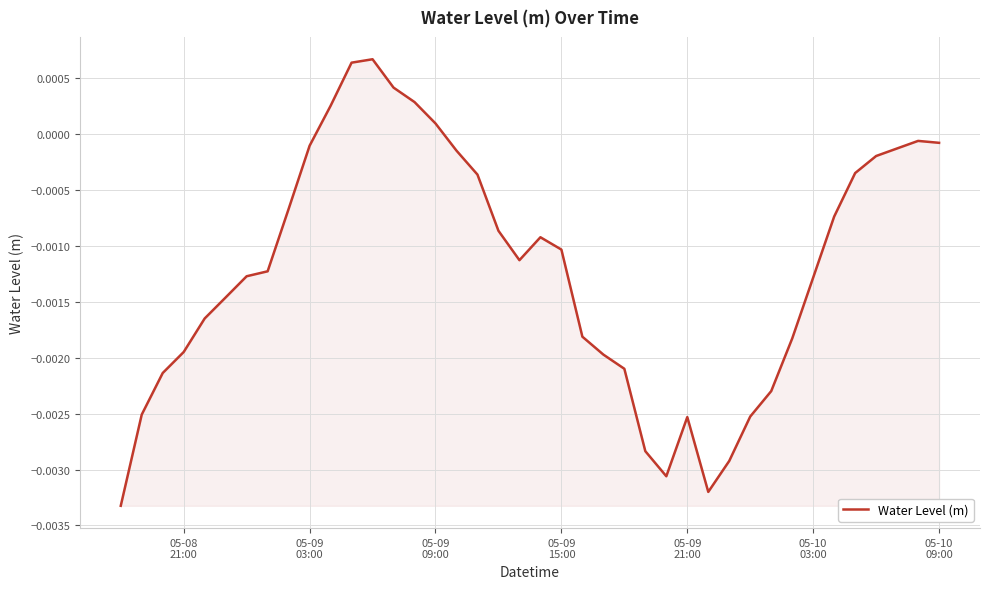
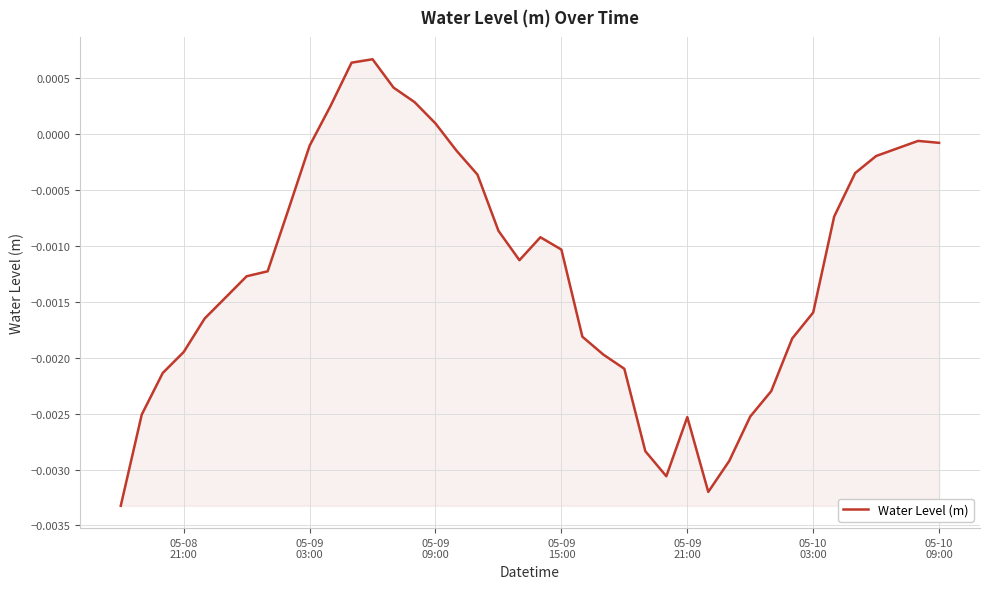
  {
    "05-08 21:00": -0.00195,
    "05-09 03:00": -0.00010,
    "05-09 09:00": 0.00009,
    "05-09 15:00": -0.00103,
    "05-09 21:00": -0.00253,
-   "05-10 03:00": -0.00128,
+   "05-10 03:00": -0.00160,
    "05-10 09:00": -0.00008
  }
